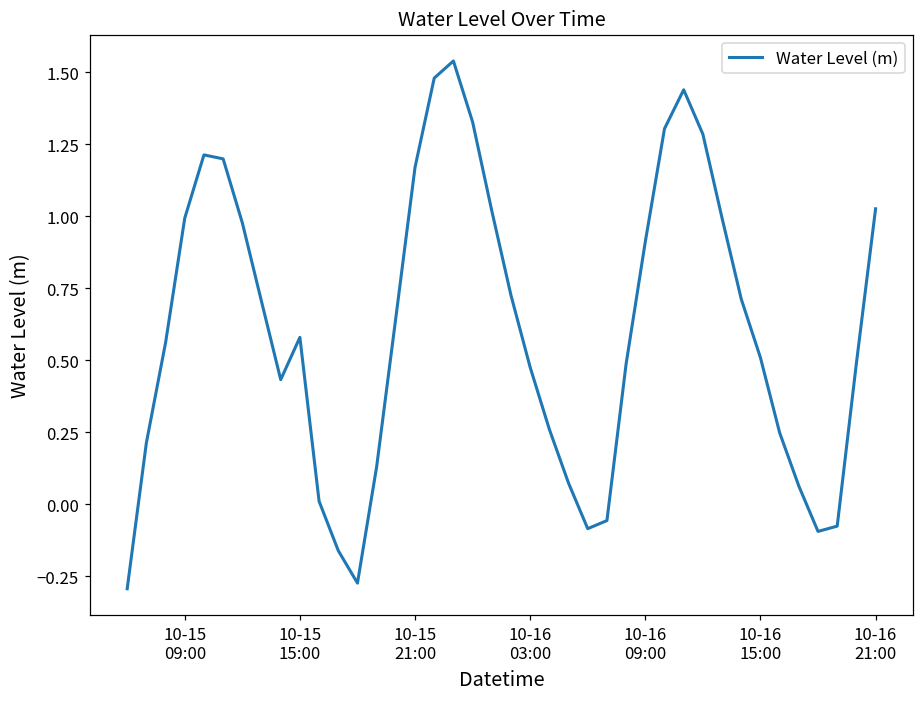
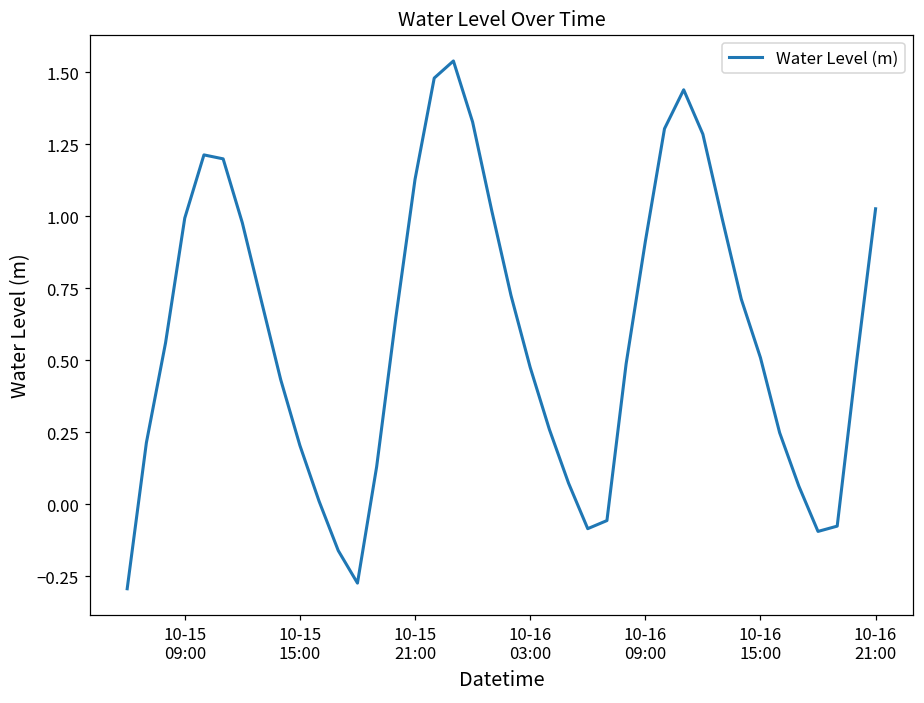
  {
    "10-15 09:00": 0.99,
-   "10-15 15:00": 0.58,
-   "10-15 21:00": 1.17,
+   "10-15 15:00": 0.20,
+   "10-15 21:00": 1.13,
    "10-16 03:00": 0.48,
    "10-16 09:00": 0.91,
    "10-16 15:00": 0.51,
    "10-16 21:00": 1.03
  }
